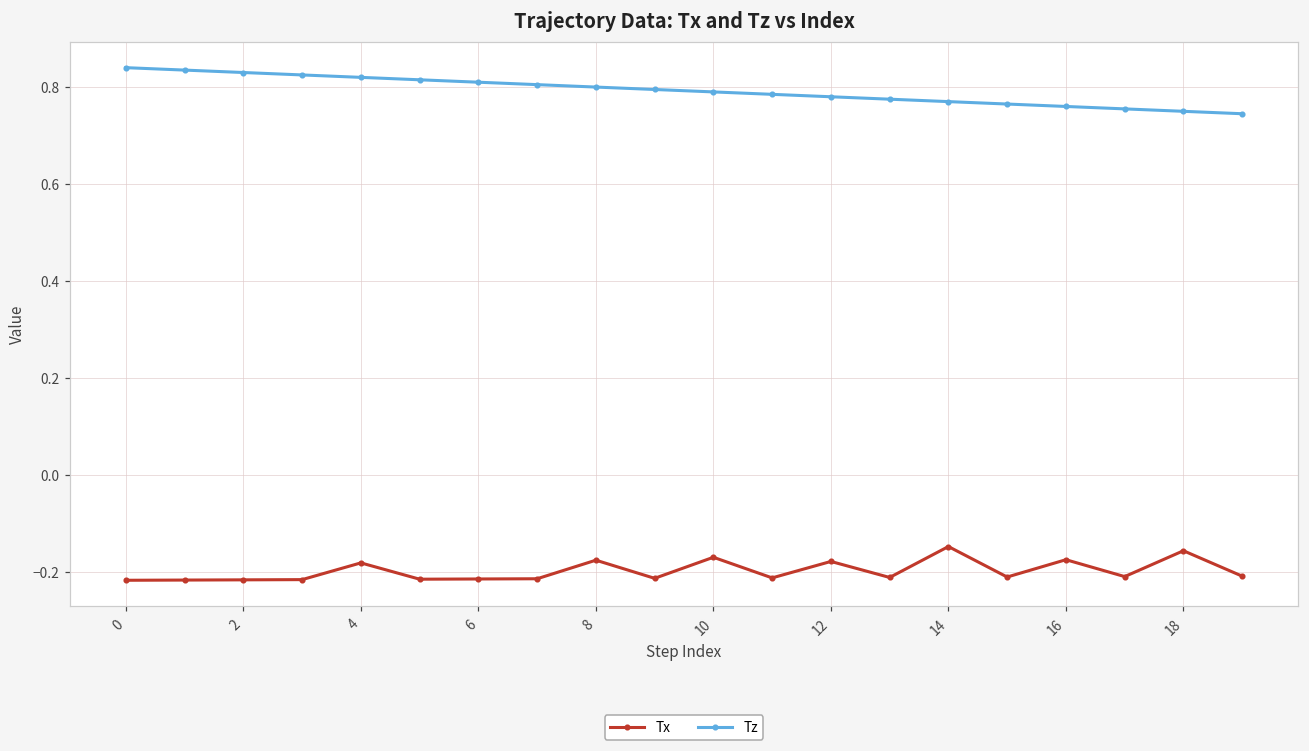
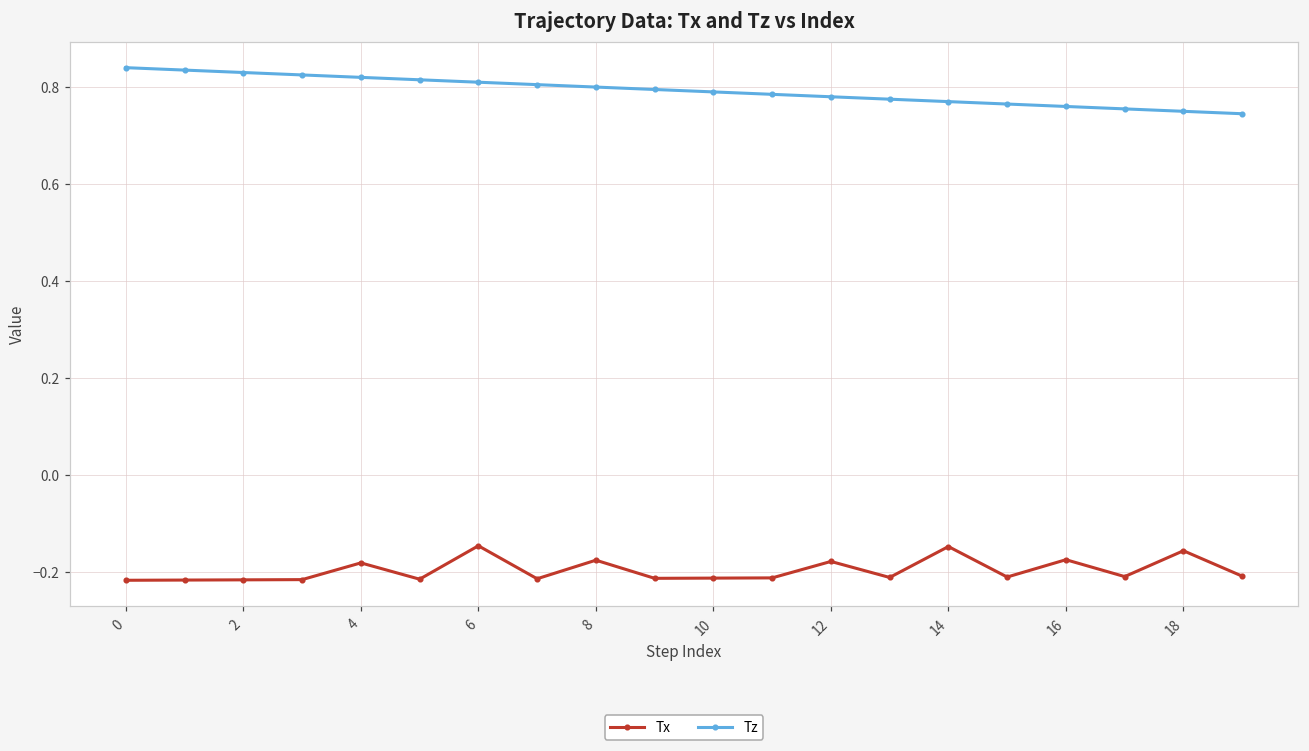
  {
    "Tx": {
      "0": -0.22,
      "2": -0.22,
      "4": -0.18,
-     "6": -0.21,
+     "6": -0.15,
      "8": -0.18,
-     "10": -0.17,
+     "10": -0.21,
      "12": -0.18,
      "14": -0.15,
      "16": -0.17,
      "18": -0.16
    },
    "Tz": {
      "0": 0.84,
      "2": 0.83,
      "4": 0.82,
      "6": 0.81,
      "8": 0.80,
      "10": 0.79,
      "12": 0.78,
      "14": 0.77,
      "16": 0.76,
      "18": 0.75
    }
  }
